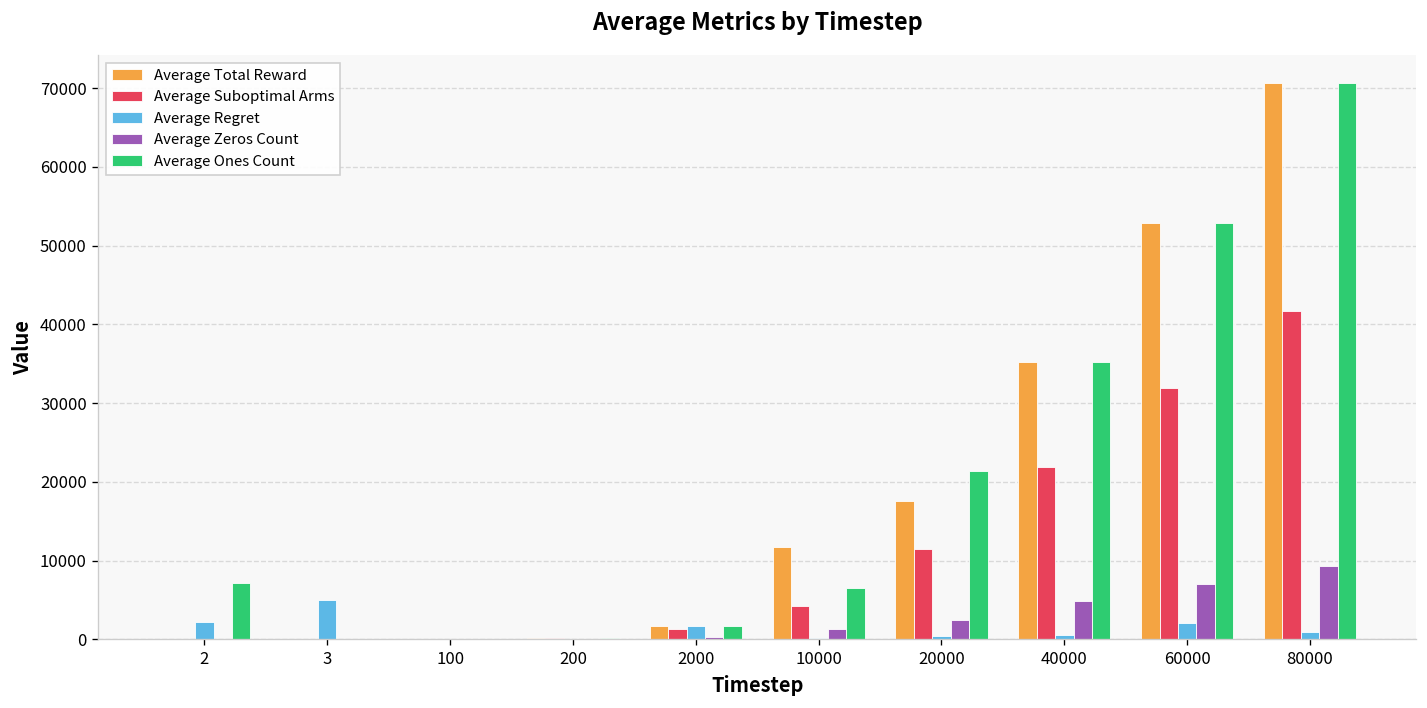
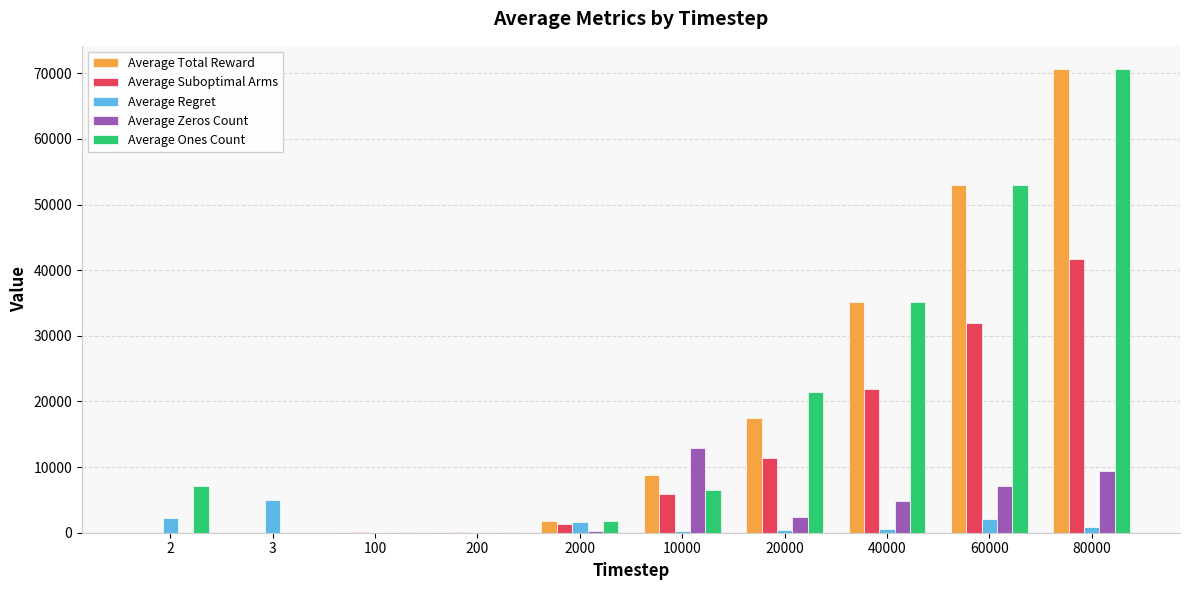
  {
    "Average Total Reward": {
      "2000": 2000,
-     "10000": 12000,
+     "10000": 9000,
      "20000": 18000,
      "40000": 35000,
      "60000": 53000,
      "80000": 71000
    },
    "Average Suboptimal Arms": {
      "2000": 1000,
-     "10000": 4000,
+     "10000": 6000,
      "20000": 11000,
      "40000": 22000,
      "60000": 32000,
      "80000": 42000
    },
    "Average Regret": {
      "2": 2000,
      "3": 5000,
      "2000": 2000,
      "40000": 1000,
      "60000": 2000,
      "80000": 1000
    },
    "Average Zeros Count": {
-     "10000": 1000,
+     "10000": 13000,
      "20000": 2000,
      "40000": 5000,
      "60000": 7000,
      "80000": 9000
    },
    "Average Ones Count": {
      "2": 7000,
      "2000": 2000,
      "10000": 7000,
      "20000": 21000,
      "40000": 35000,
      "60000": 53000,
      "80000": 71000
    }
  }
